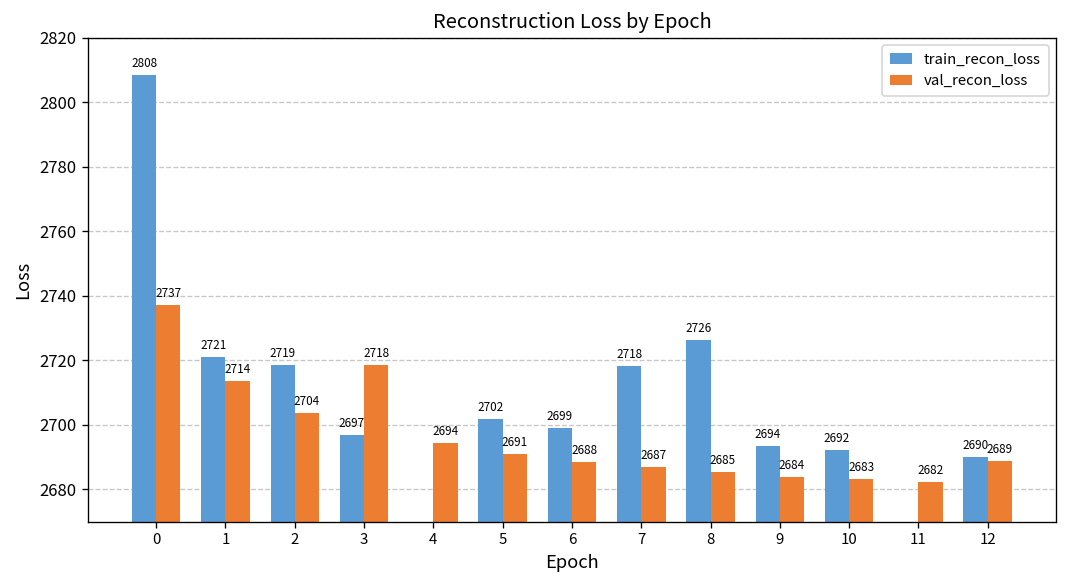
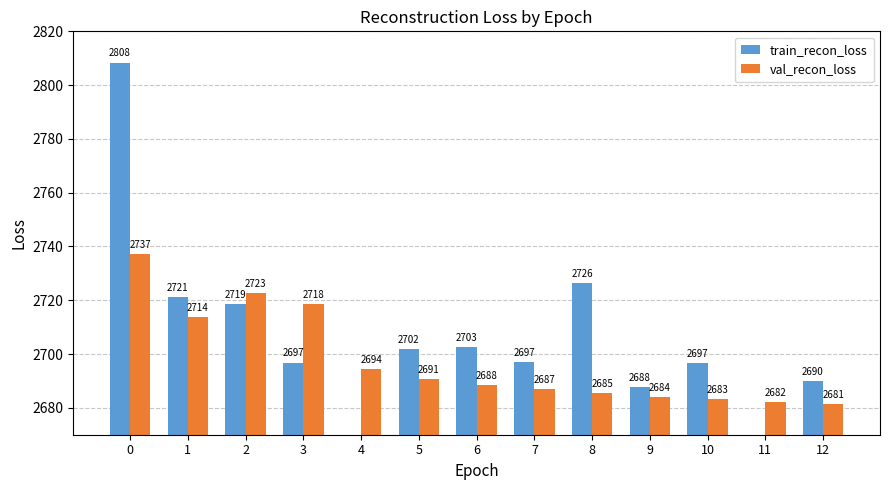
  {
    "train_recon_loss": {
      "0": 2808,
      "1": 2721,
      "2": 2719,
      "3": 2697,
      "5": 2702,
-     "6": 2699,
-     "7": 2718,
+     "6": 2703,
+     "7": 2697,
      "8": 2726,
-     "9": 2694,
-     "10": 2692,
+     "9": 2688,
+     "10": 2697,
      "12": 2690
    },
    "val_recon_loss": {
      "0": 2737,
      "1": 2714,
-     "2": 2704,
+     "2": 2723,
      "3": 2718,
      "4": 2694,
      "5": 2691,
      "6": 2688,
      "7": 2687,
      "8": 2685,
      "9": 2684,
      "10": 2683,
      "11": 2682,
-     "12": 2689
+     "12": 2681
    }
  }
